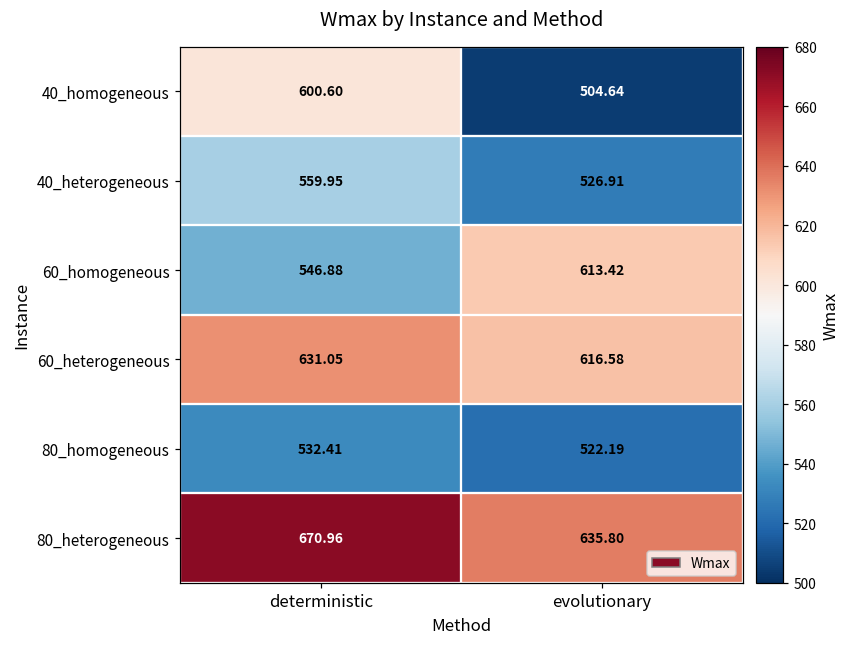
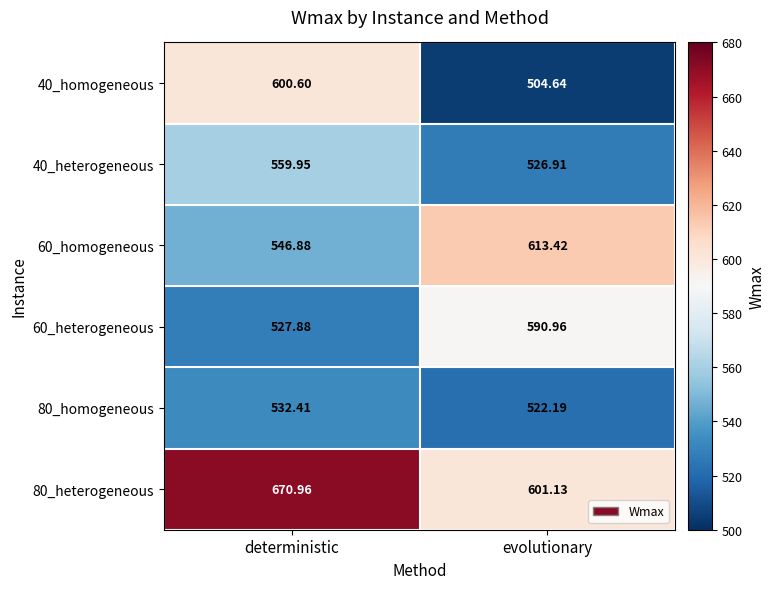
  {
    "40_homogeneous": {
      "deterministic": 600.60,
      "evolutionary": 504.64
    },
    "40_heterogeneous": {
      "deterministic": 559.95,
      "evolutionary": 526.91
    },
    "60_homogeneous": {
      "deterministic": 546.88,
      "evolutionary": 613.42
    },
    "60_heterogeneous": {
-     "deterministic": 631.05,
-     "evolutionary": 616.58
+     "deterministic": 527.88,
+     "evolutionary": 590.96
    },
    "80_homogeneous": {
      "deterministic": 532.41,
      "evolutionary": 522.19
    },
    "80_heterogeneous": {
      "deterministic": 670.96,
-     "evolutionary": 635.80
+     "evolutionary": 601.13
    }
  }
